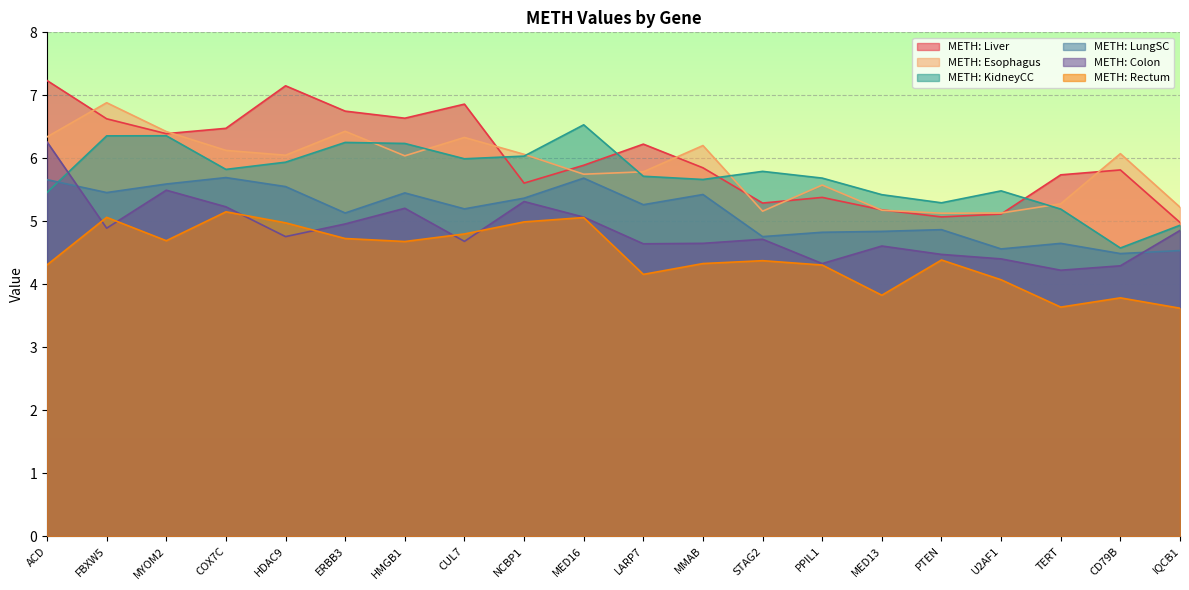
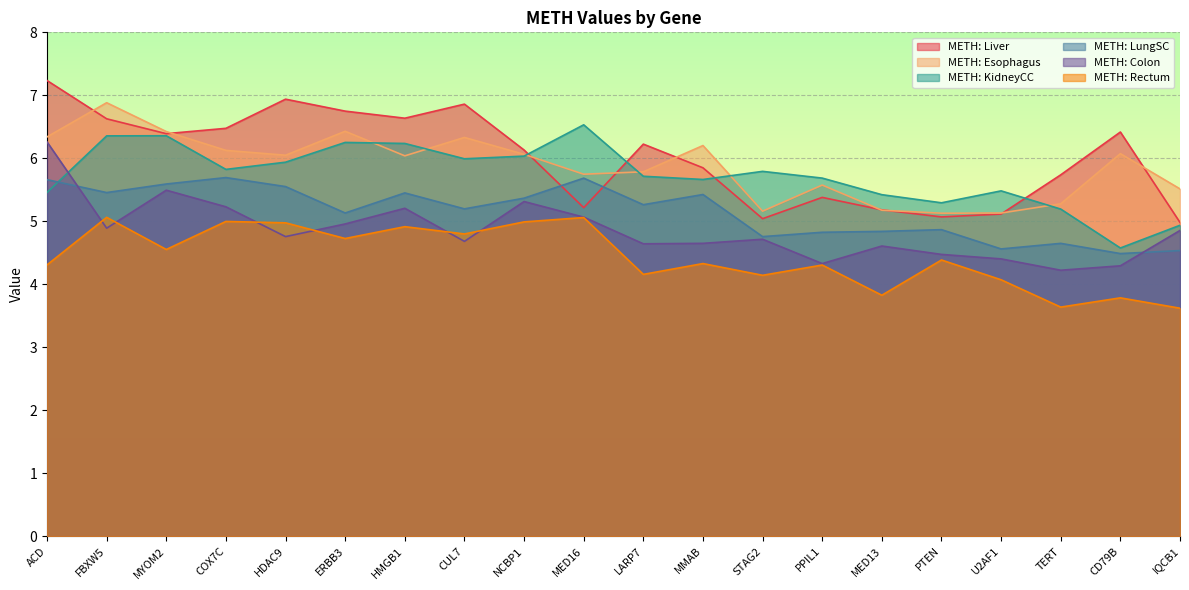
  {
    "METH: Liver": {
      "ACD": 7.2,
      "FBXW5": 6.6,
      "COX7C": 6.5,
-     "HDAC9": 7.2,
+     "HDAC9": 6.9,
      "ERBB3": 6.7,
      "HMGB1": 6.6,
      "CUL7": 6.9,
-     "NCBP1": 5.6,
-     "MED16": 5.9,
+     "NCBP1": 6.1,
+     "MED16": 5.2,
      "LARP7": 6.2,
      "MMAB": 5.8,
-     "STAG2": 5.3,
+     "STAG2": 5.0,
      "PPIL1": 5.4,
      "PTEN": 5.1,
      "TERT": 5.7,
-     "CD79B": 5.8,
+     "CD79B": 6.4,
      "IQCB1": 5.0
    },
    "METH: Esophagus": {
      "ACD": 6.3,
      "FBXW5": 6.9,
      "COX7C": 6.1,
      "HDAC9": 6.0,
      "ERBB3": 6.4,
      "HMGB1": 6.0,
      "CUL7": 6.3,
      "MED16": 5.7,
      "LARP7": 5.8,
      "MMAB": 6.2,
      "STAG2": 5.2,
      "PPIL1": 5.6,
      "PTEN": 5.1,
      "TERT": 5.3,
      "CD79B": 6.1,
-     "IQCB1": 5.2
+     "IQCB1": 5.5
    },
    "METH: Rectum": {
      "ACD": 4.3,
      "FBXW5": 5.1,
-     "MYOM2": 4.7,
-     "COX7C": 5.2,
+     "MYOM2": 4.6,
+     "COX7C": 5.0,
      "HDAC9": 5.0,
      "ERBB3": 4.7,
-     "HMGB1": 4.7,
+     "HMGB1": 4.9,
      "CUL7": 4.8,
      "NCBP1": 5.0,
      "LARP7": 4.2,
      "MMAB": 4.3,
-     "STAG2": 4.4,
+     "STAG2": 4.1,
      "MED13": 3.8,
      "PTEN": 4.4,
      "U2AF1": 4.1,
      "TERT": 3.6,
      "CD79B": 3.8,
      "IQCB1": 3.6
    }
  }
